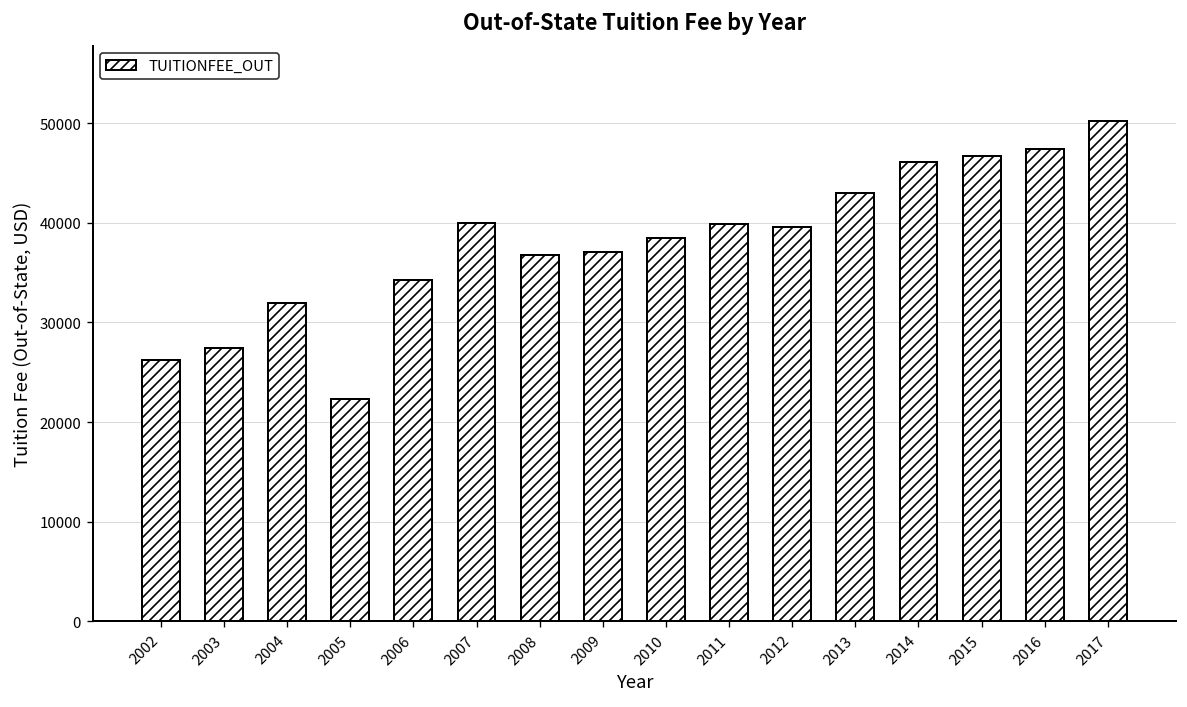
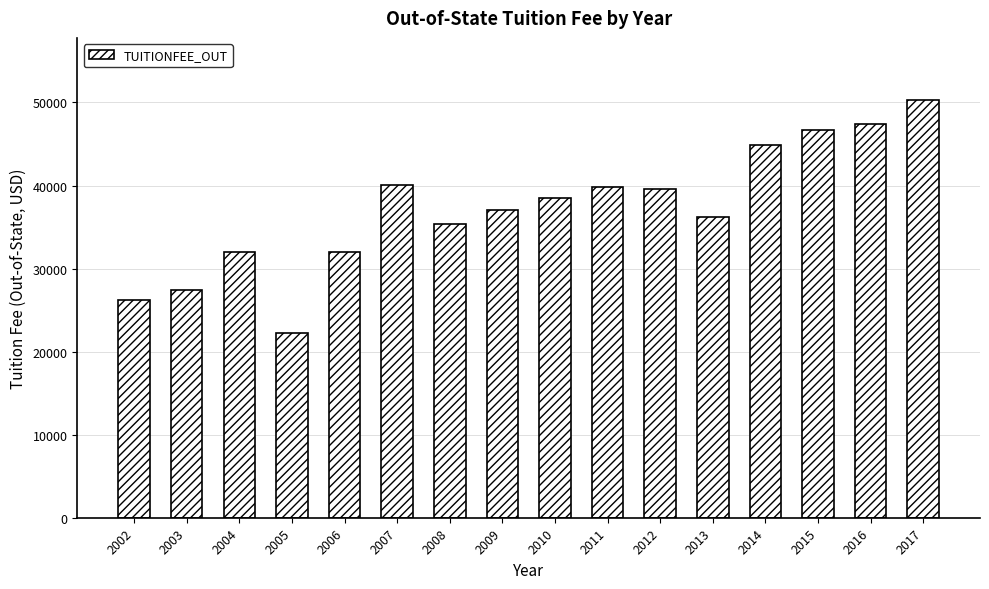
  {
    "2002": 26000,
    "2003": 27000,
    "2004": 32000,
    "2005": 22000,
-   "2006": 34000,
+   "2006": 32000,
    "2007": 40000,
-   "2008": 37000,
+   "2008": 35000,
    "2009": 37000,
    "2010": 38000,
    "2011": 40000,
    "2012": 40000,
-   "2013": 43000,
-   "2014": 46000,
+   "2013": 36000,
+   "2014": 45000,
    "2015": 47000,
    "2016": 47000,
    "2017": 50000
  }
